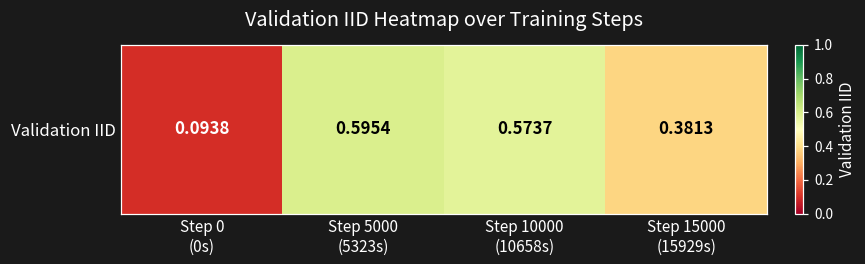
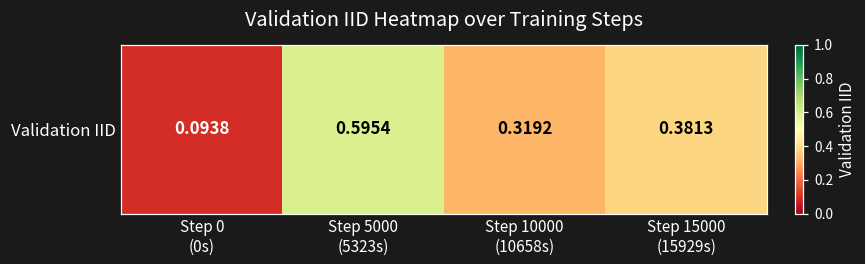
  {
    "Validation IID": {
      "Step 0 (0s)": 0.0938,
      "Step 5000 (5323s)": 0.5954,
-     "Step 10000 (10658s)": 0.5737,
+     "Step 10000 (10658s)": 0.3192,
      "Step 15000 (15929s)": 0.3813
    }
  }
